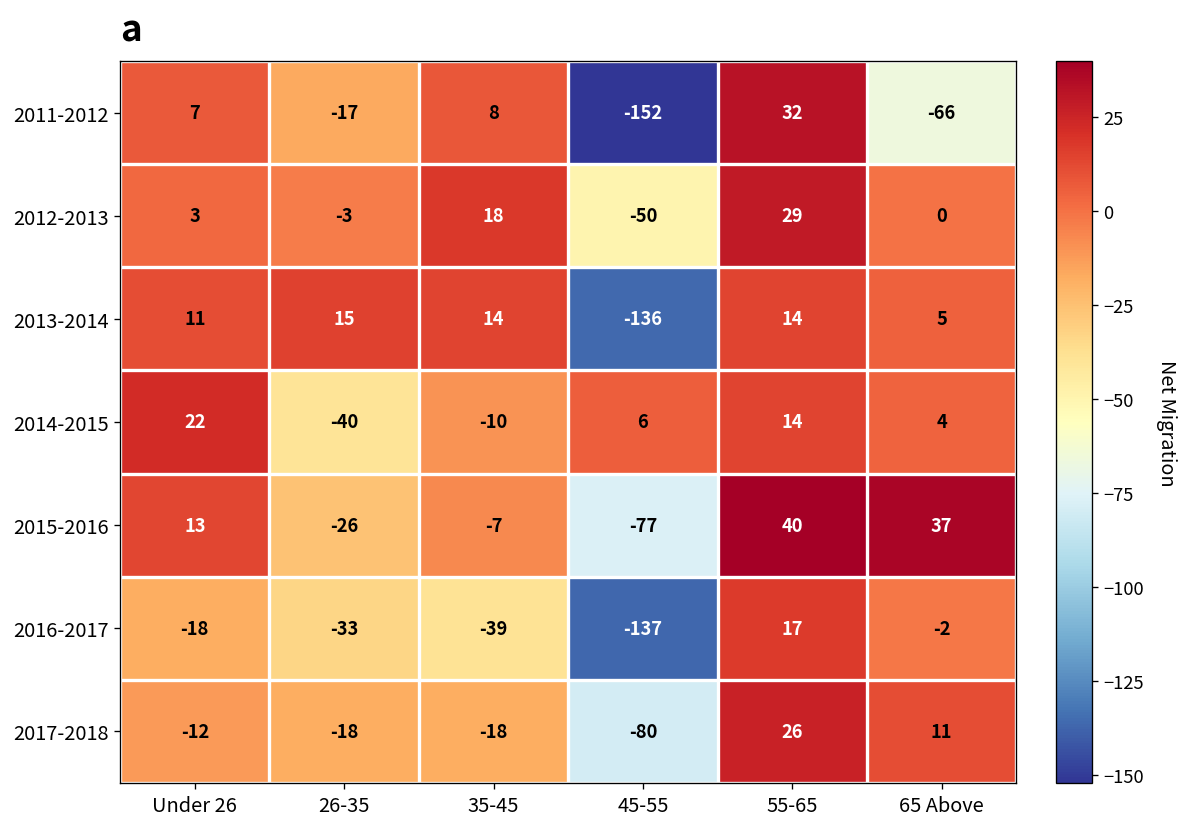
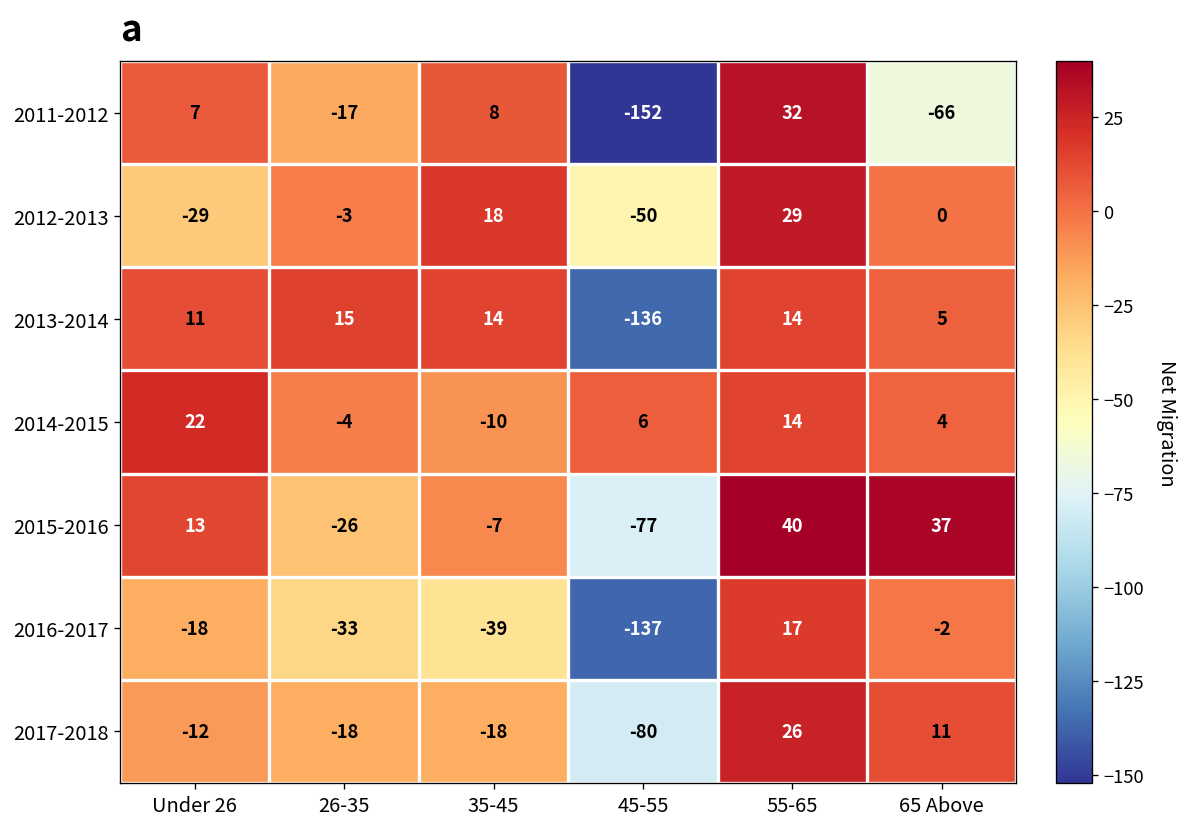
  {
    "2011-2012": {
      "Under 26": 7,
      "26-35": -17,
      "35-45": 8,
      "45-55": -152,
      "55-65": 32,
      "65 Above": -66
    },
    "2012-2013": {
-     "Under 26": 3,
+     "Under 26": -29,
      "26-35": -3,
      "35-45": 18,
      "45-55": -50,
      "55-65": 29,
      "65 Above": 0
    },
    "2013-2014": {
      "Under 26": 11,
      "26-35": 15,
      "35-45": 14,
      "45-55": -136,
      "55-65": 14,
      "65 Above": 5
    },
    "2014-2015": {
      "Under 26": 22,
-     "26-35": -40,
+     "26-35": -4,
      "35-45": -10,
      "45-55": 6,
      "55-65": 14,
      "65 Above": 4
    },
    "2015-2016": {
      "Under 26": 13,
      "26-35": -26,
      "35-45": -7,
      "45-55": -77,
      "55-65": 40,
      "65 Above": 37
    },
    "2016-2017": {
      "Under 26": -18,
      "26-35": -33,
      "35-45": -39,
      "45-55": -137,
      "55-65": 17,
      "65 Above": -2
    },
    "2017-2018": {
      "Under 26": -12,
      "26-35": -18,
      "35-45": -18,
      "45-55": -80,
      "55-65": 26,
      "65 Above": 11
    }
  }
